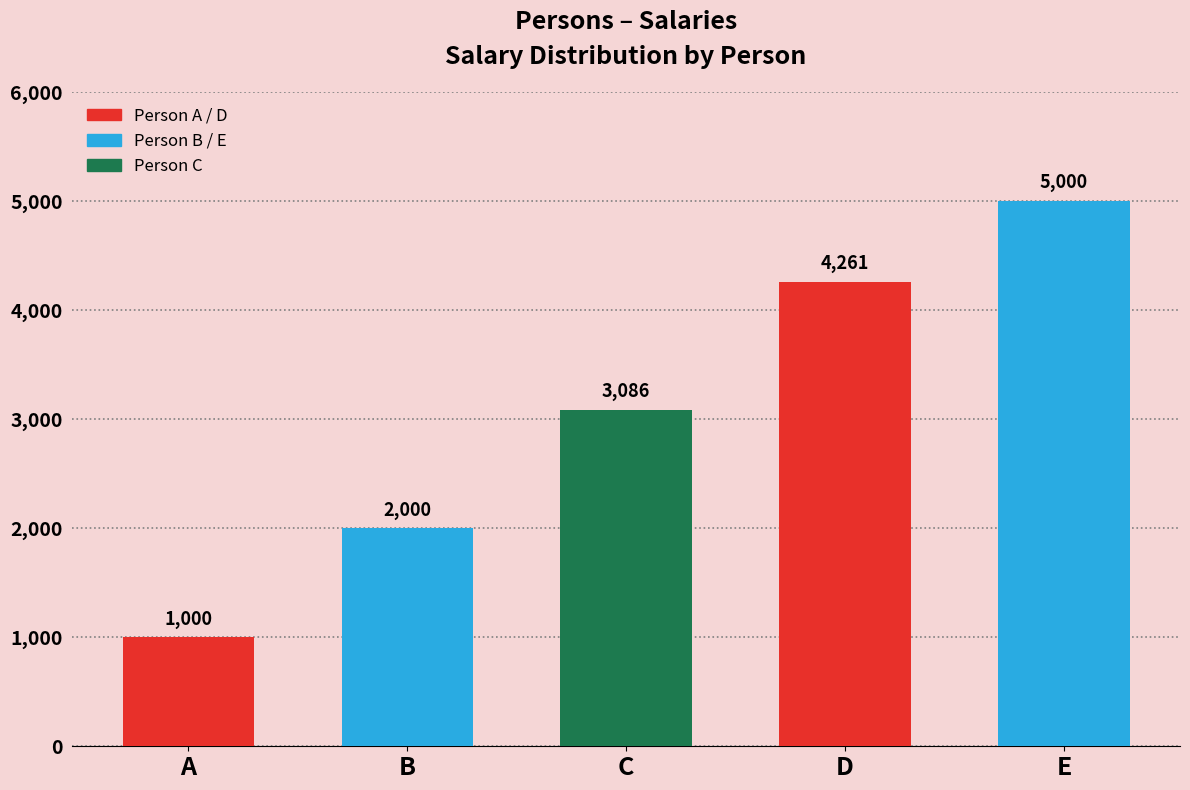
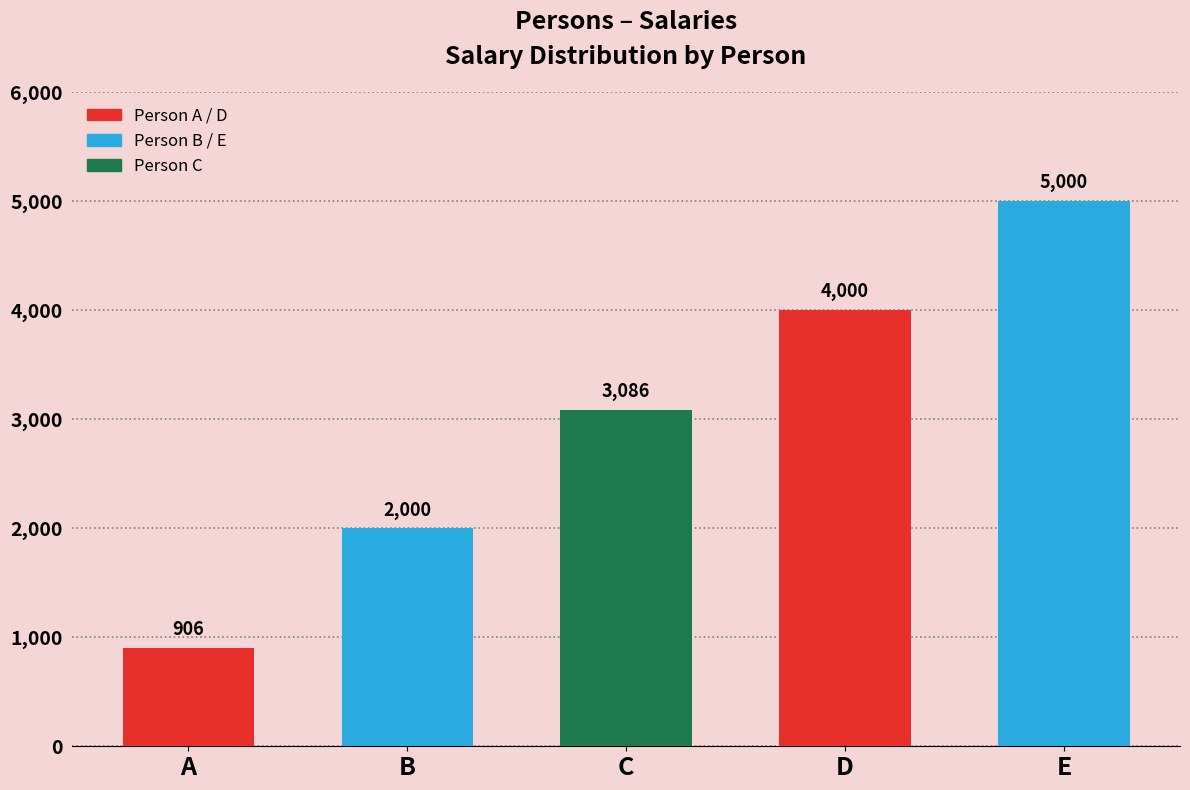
  {
-   "A": "1,000",
+   "A": "906",
    "B": "2,000",
    "C": "3,086",
-   "D": "4,261",
+   "D": "4,000",
    "E": "5,000"
  }
